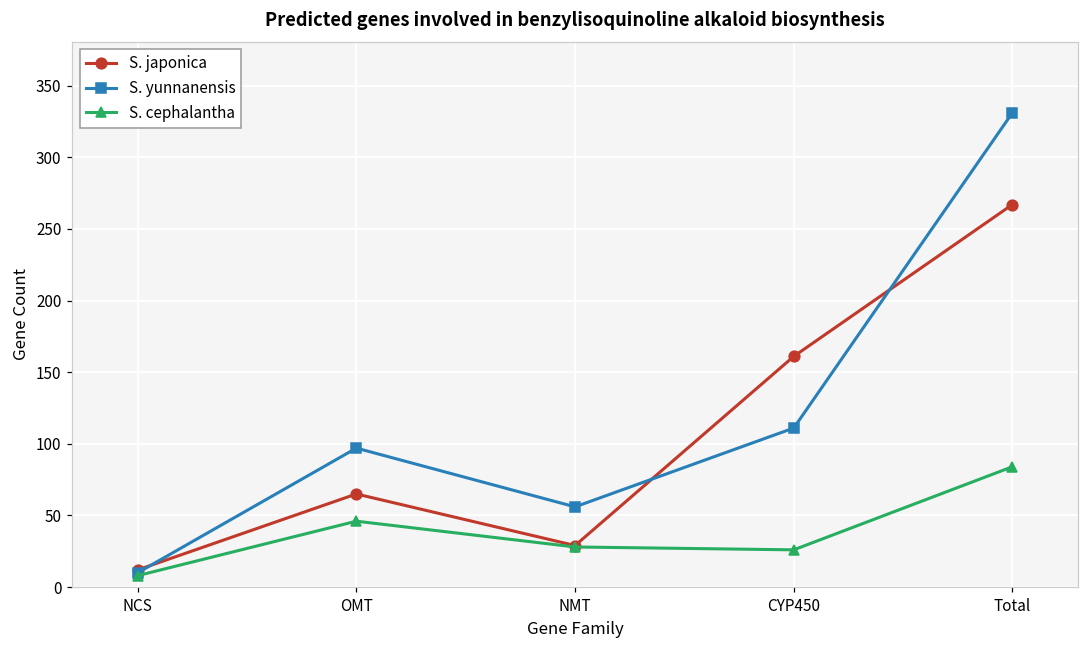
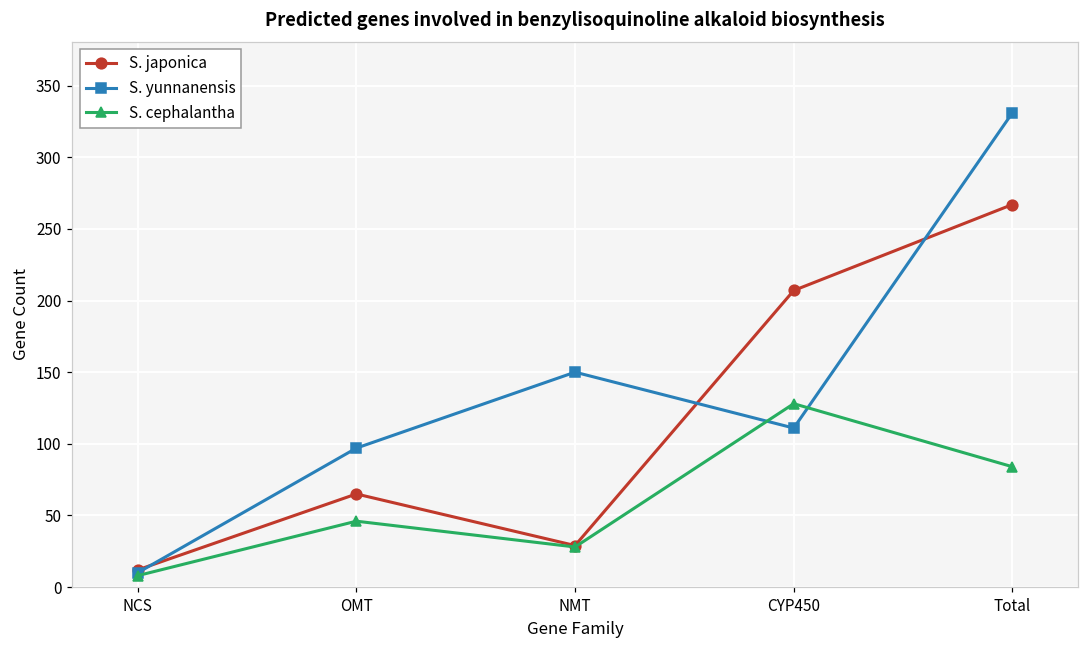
  {
    "S. japonica": {
      "NCS": 12,
      "OMT": 65,
-     "CYP450": 161,
+     "CYP450": 207,
      "Total": 267
    },
    "S. yunnanensis": {
      "NCS": 10,
      "OMT": 97,
-     "NMT": 56,
+     "NMT": 150,
      "CYP450": 111,
      "Total": 331
    },
    "S. cephalantha": {
      "NCS": 8,
      "OMT": 46,
-     "CYP450": 26,
+     "CYP450": 128,
      "Total": 84
    }
  }
